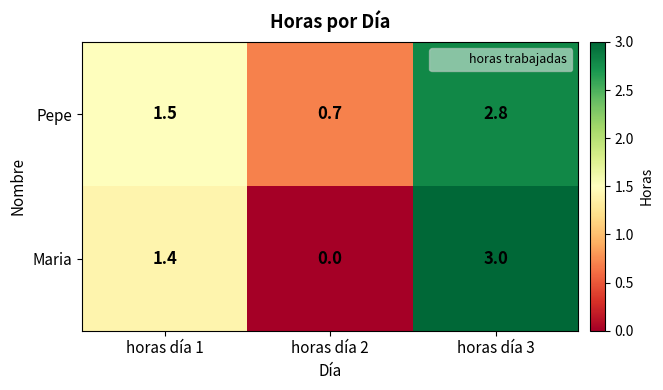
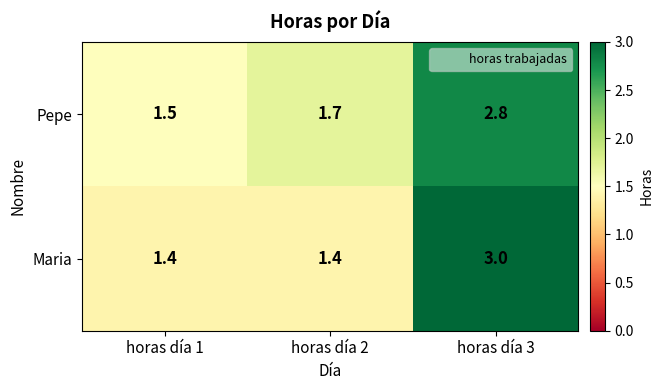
  {
    "Pepe": {
      "horas día 1": 1.5,
-     "horas día 2": 0.7,
+     "horas día 2": 1.7,
      "horas día 3": 2.8
    },
    "Maria": {
      "horas día 1": 1.4,
-     "horas día 2": 0.0,
+     "horas día 2": 1.4,
      "horas día 3": 3.0
    }
  }
